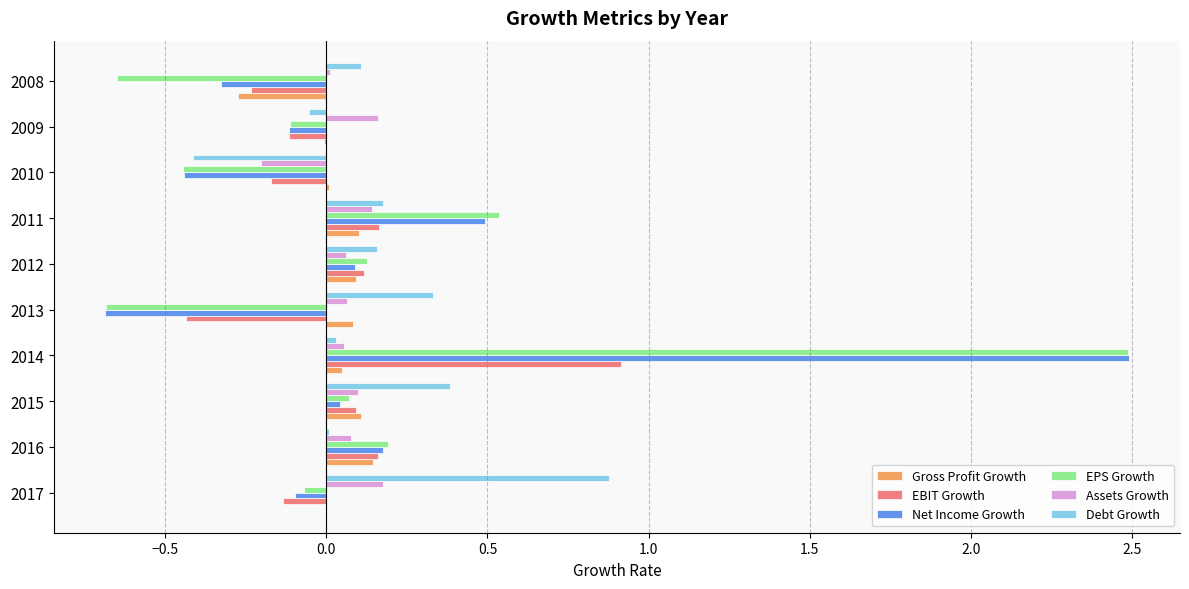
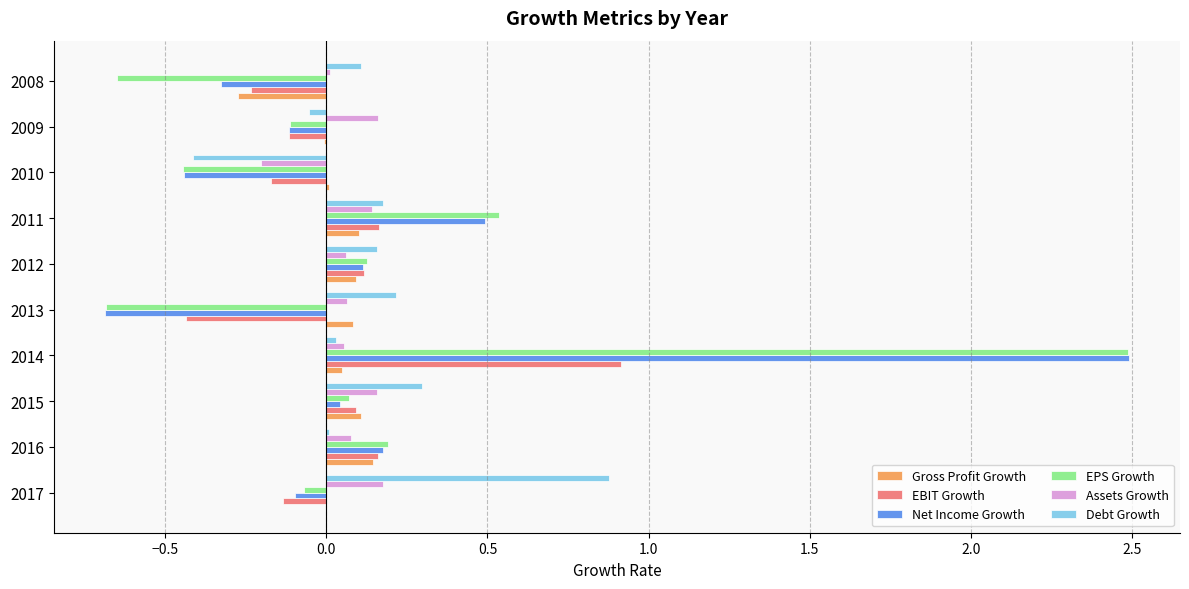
  {
    "Net Income Growth": {
      "2008": -0.33,
      "2009": -0.11,
      "2010": -0.44,
      "2011": 0.49,
-     "2012": 0.09,
+     "2012": 0.11,
      "2013": -0.69,
      "2014": 2.49,
      "2015": 0.04,
      "2016": 0.17,
      "2017": -0.10
    },
    "EPS Growth": {
      "2008": -0.65,
      "2009": -0.11,
      "2010": -0.44,
      "2011": 0.54,
      "2012": 0.13,
      "2013": -0.68,
      "2014": 2.49,
      "2015": 0.07,
      "2016": 0.19,
      "2017": -0.07
    },
    "Assets Growth": {
      "2008": 0.01,
      "2009": 0.16,
      "2010": -0.20,
      "2011": 0.14,
      "2012": 0.06,
      "2013": 0.06,
      "2014": 0.05,
-     "2015": 0.10,
+     "2015": 0.16,
      "2016": 0.08,
      "2017": 0.18
    },
    "Debt Growth": {
      "2008": 0.11,
      "2009": -0.05,
      "2010": -0.41,
      "2011": 0.18,
      "2012": 0.16,
-     "2013": 0.33,
+     "2013": 0.22,
      "2014": 0.03,
-     "2015": 0.38,
+     "2015": 0.30,
      "2016": 0.01,
      "2017": 0.88
    }
  }
